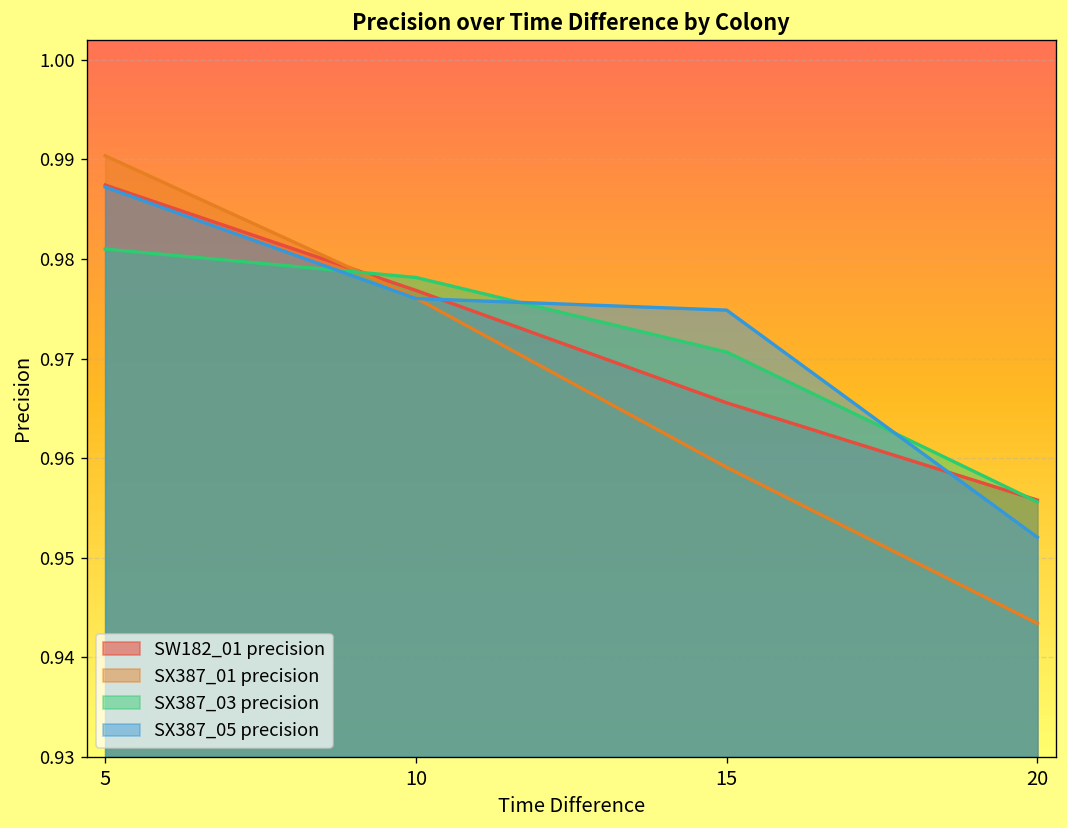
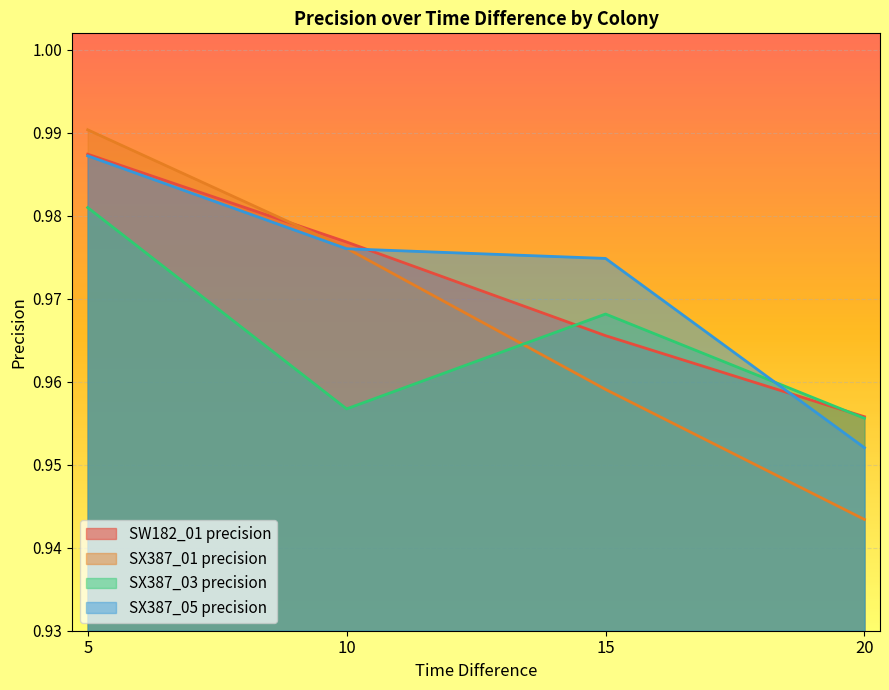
  {
    "SX387_03 precision": {
      "5": 0.981,
-     "10": 0.978,
-     "15": 0.971
+     "10": 0.957,
+     "15": 0.968
    },
    "SX387_05 precision": {
      "15": 0.975,
      "20": 0.952
    }
  }
